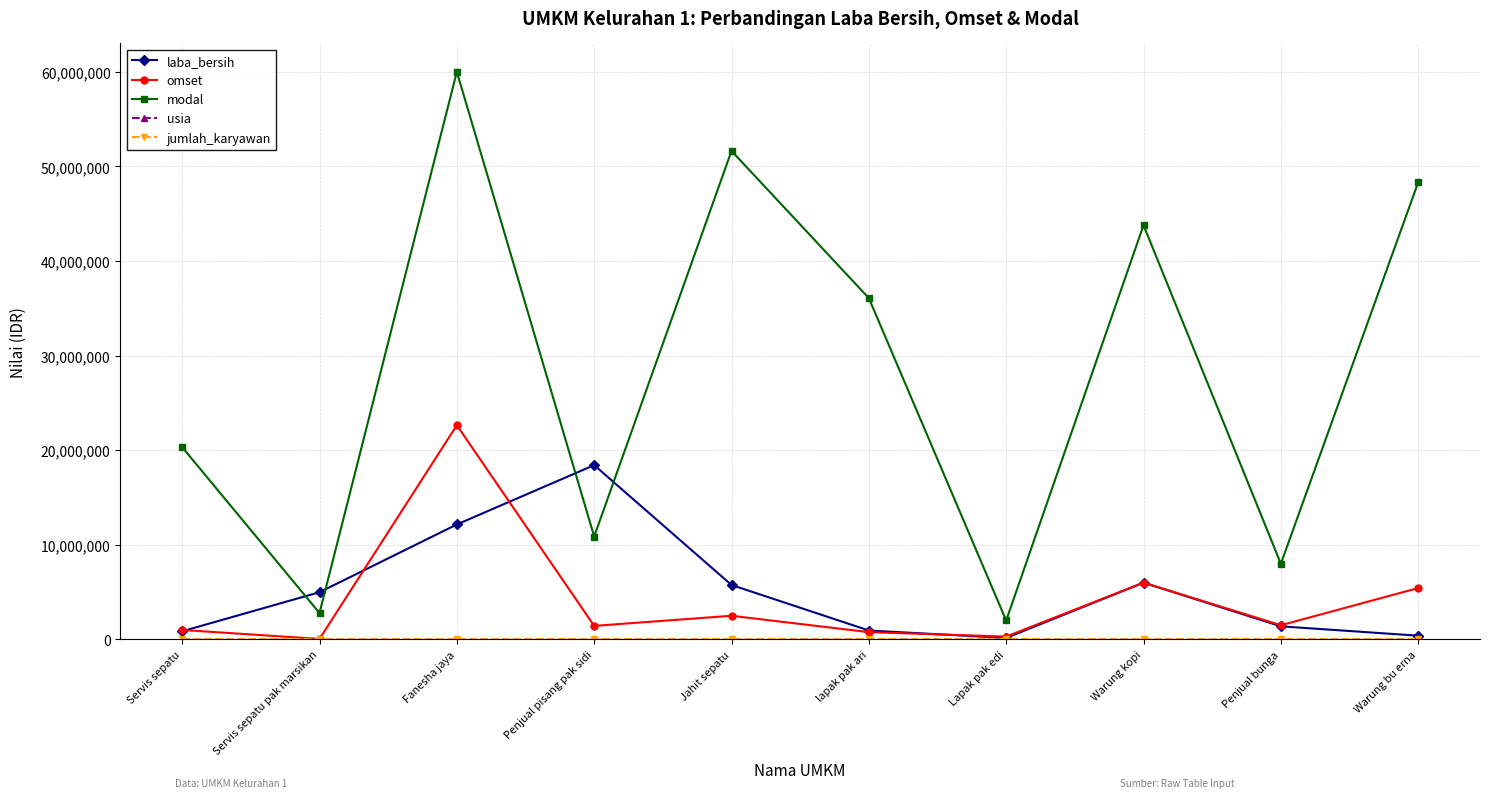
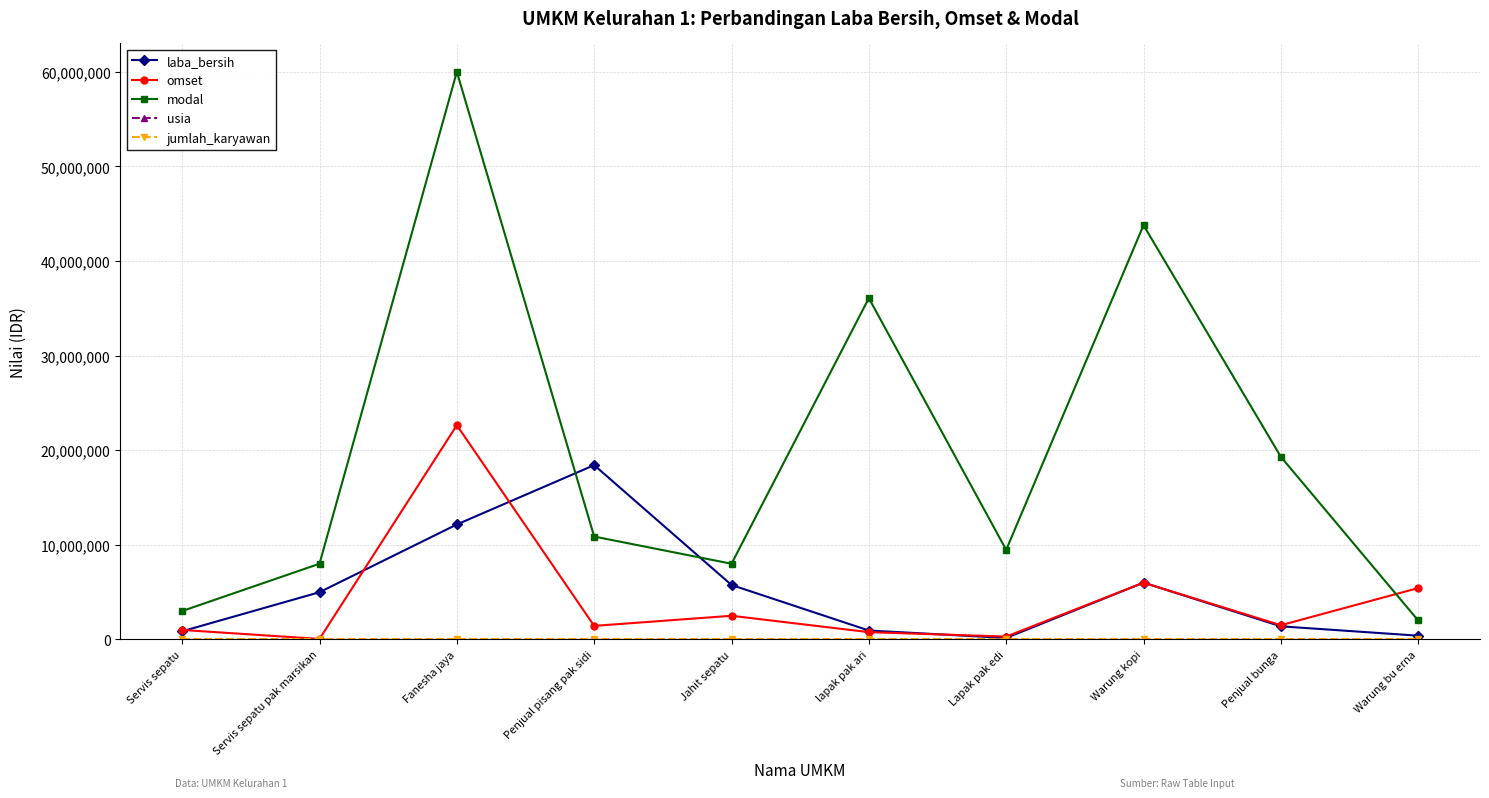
  {
    "laba_bersih": {
      "Servis sepatu pak marsikan": "5,000,000",
      "Fanesha jaya": "12,000,000",
      "Penjual pisang pak sidi": "18,000,000",
      "Jahit sepatu": "6,000,000",
      "Warung bu erna": "0"
    },
    "omset": {
      "Fanesha jaya": "23,000,000",
      "Penjual pisang pak sidi": "1,000,000",
      "Jahit sepatu": "2,000,000",
      "Warung bu erna": "5,000,000"
    },
    "modal": {
-     "Servis sepatu": "20,000,000",
-     "Servis sepatu pak marsikan": "3,000,000",
+     "Servis sepatu": "3,000,000",
+     "Servis sepatu pak marsikan": "8,000,000",
      "Fanesha jaya": "60,000,000",
      "Penjual pisang pak sidi": "11,000,000",
-     "Jahit sepatu": "52,000,000",
+     "Jahit sepatu": "8,000,000",
      "lapak pak ari": "36,000,000",
-     "Lapak pak edi": "2,000,000",
+     "Lapak pak edi": "9,000,000",
      "Warung kopi": "44,000,000",
-     "Penjual bunga": "8,000,000",
-     "Warung bu erna": "48,000,000"
+     "Penjual bunga": "19,000,000",
+     "Warung bu erna": "2,000,000"
    },
    "jumlah_karyawan": {
      "Servis sepatu": "0",
      "Fanesha jaya": "0",
      "Penjual pisang pak sidi": "0",
      "Jahit sepatu": "0",
      "lapak pak ari": "0",
      "Warung kopi": "0",
      "Penjual bunga": "0",
      "Warung bu erna": "0"
    }
  }
